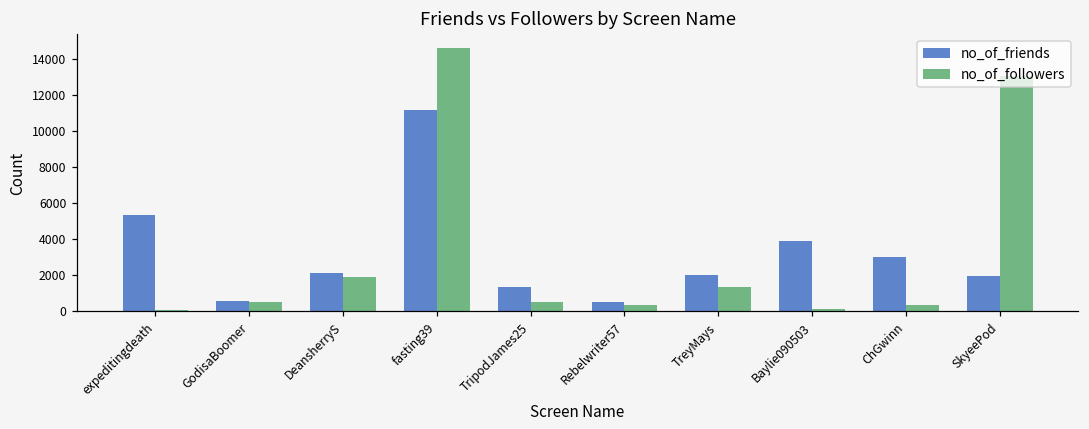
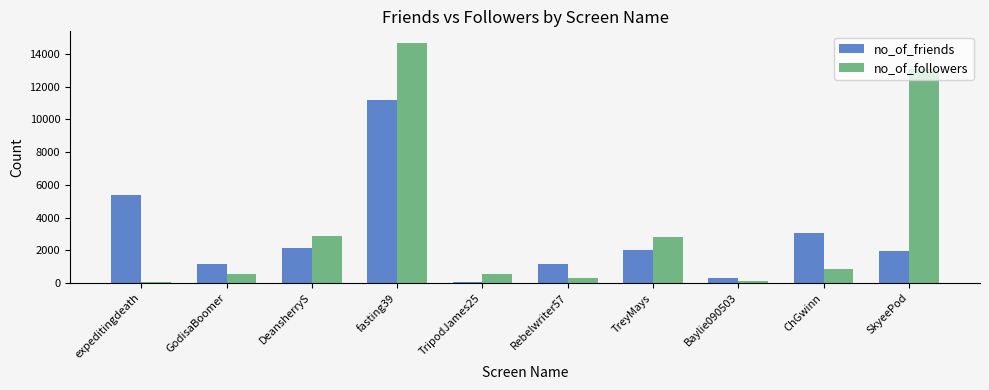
  {
    "no_of_friends": {
      "expeditingdeath": 5400,
-     "GodisaBoomer": 600,
+     "GodisaBoomer": 1200,
      "DeansherryS": 2100,
      "fasting39": 11200,
-     "TripodJames25": 1400,
-     "Rebelwriter57": 500,
+     "TripodJames25": 100,
+     "Rebelwriter57": 1100,
      "TreyMays": 2000,
-     "Baylie090503": 3900,
+     "Baylie090503": 300,
      "ChGwinn": 3000,
      "SkyeePod": 2000
    },
    "no_of_followers": {
      "GodisaBoomer": 500,
-     "DeansherryS": 1900,
+     "DeansherryS": 2900,
      "fasting39": 14700,
      "TripodJames25": 500,
      "Rebelwriter57": 300,
-     "TreyMays": 1300,
-     "ChGwinn": 400
+     "TreyMays": 2800,
+     "ChGwinn": 900
    }
  }
